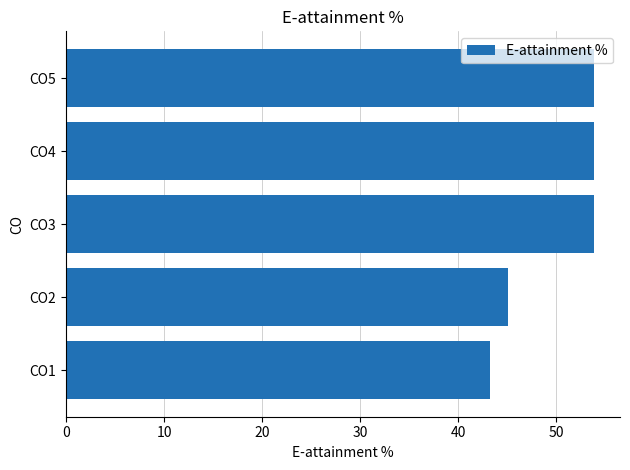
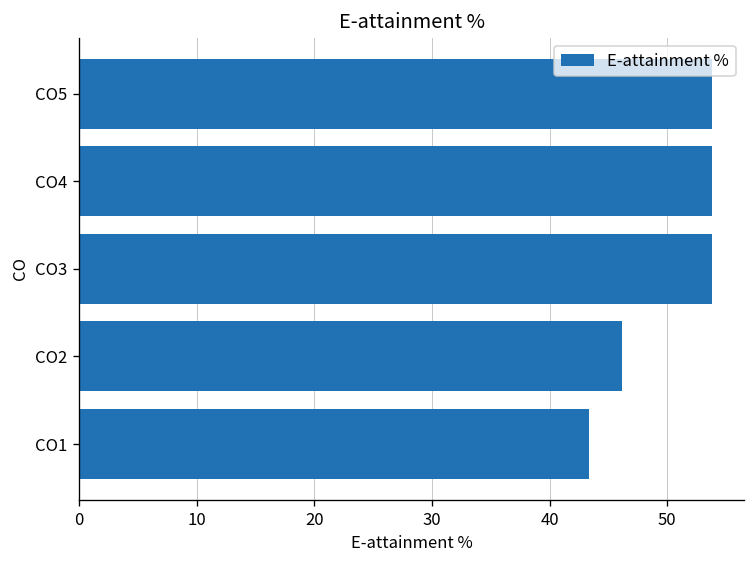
  {
    "CO5": 54,
    "CO4": 54,
    "CO3": 54,
-   "CO2": 45,
+   "CO2": 46,
    "CO1": 43
  }
